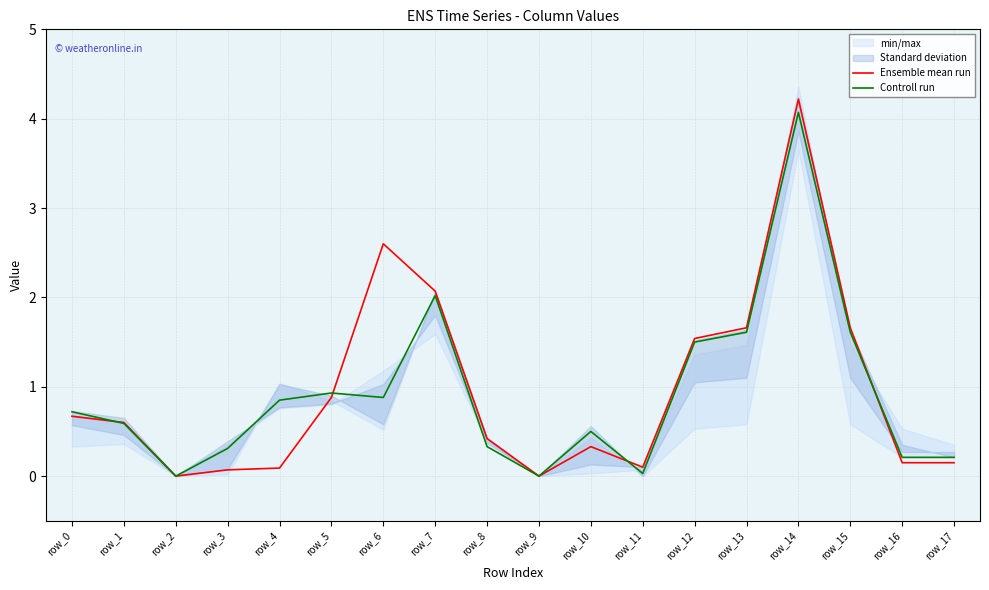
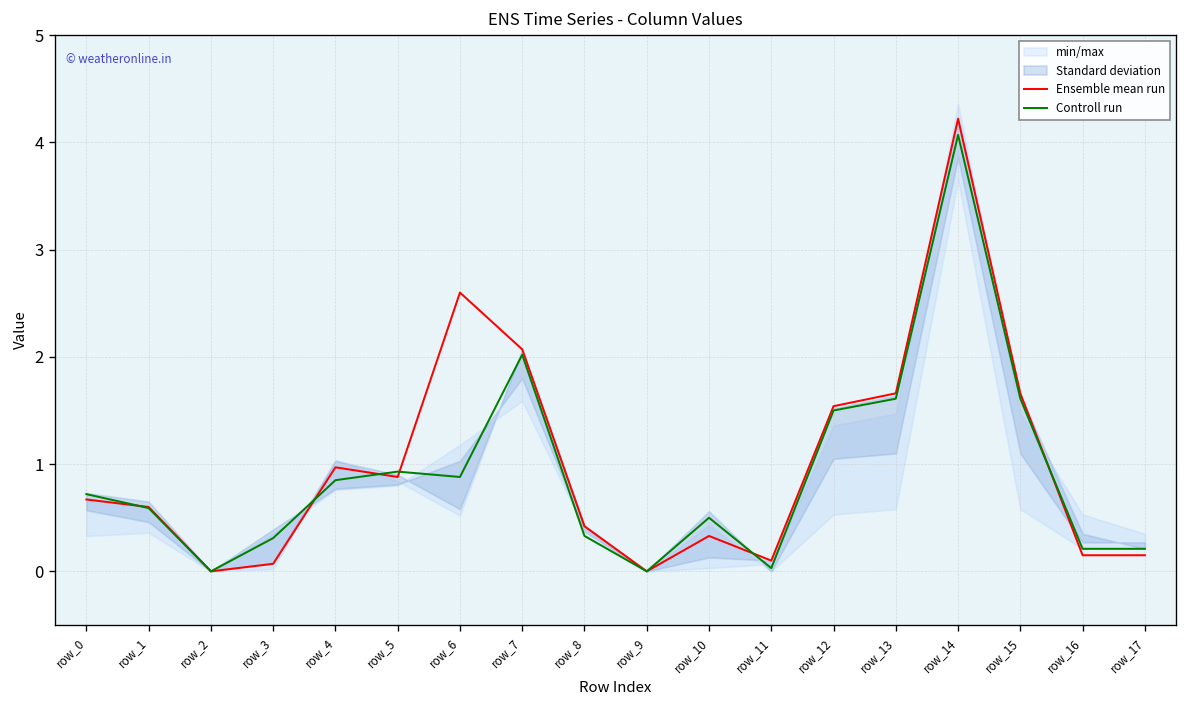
  {
    "Ensemble mean run": {
      "row_3": 0.1,
-     "row_4": 0.1,
+     "row_4": 1.0,
      "row_6": 2.6,
      "row_10": 0.3,
      "row_16": 0.2,
      "row_17": 0.2
    },
    "Controll run": {
      "row_3": 0.3,
      "row_4": 0.9,
      "row_5": 0.9,
      "row_6": 0.9,
      "row_7": 2.0,
      "row_8": 0.3,
      "row_10": 0.5,
      "row_11": 0.0,
      "row_13": 1.6,
      "row_14": 4.1,
      "row_15": 1.6,
      "row_16": 0.2,
      "row_17": 0.2
    }
  }
